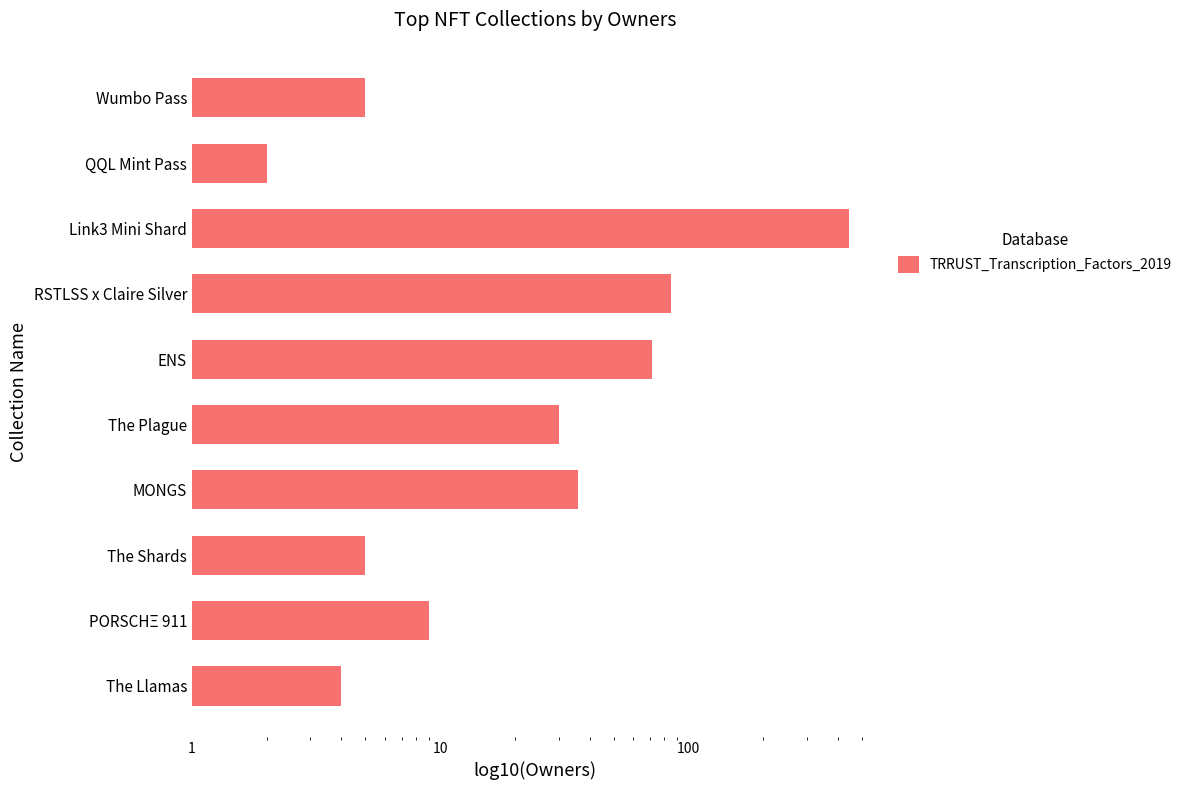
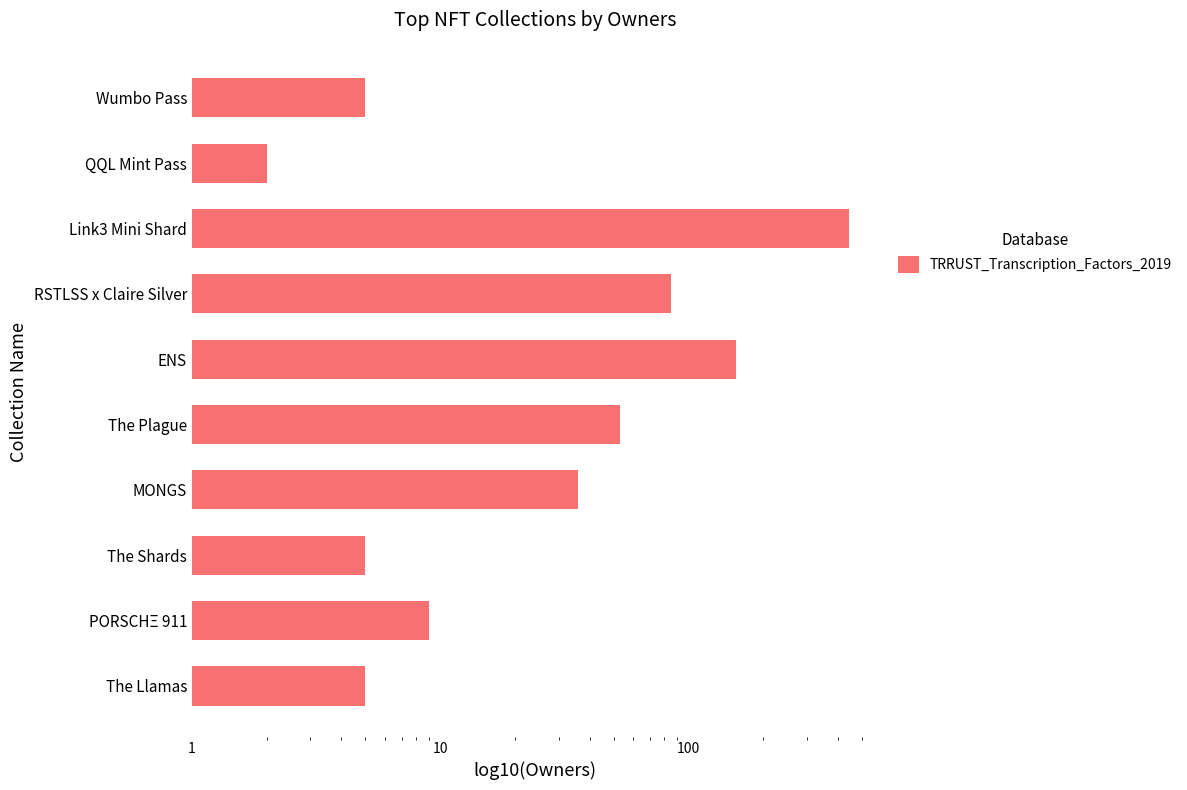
  {
    "Wumbo Pass": 5,
    "QQL Mint Pass": 2,
    "Link3 Mini Shard": 450,
    "RSTLSS x Claire Silver": 85,
-   "ENS": 71,
-   "The Plague": 30,
+   "ENS": 160,
+   "The Plague": 53,
    "MONGS": 36,
    "The Shards": 5,
    "PORSCHΞ 911": 9,
-   "The Llamas": 4
+   "The Llamas": 5
  }
